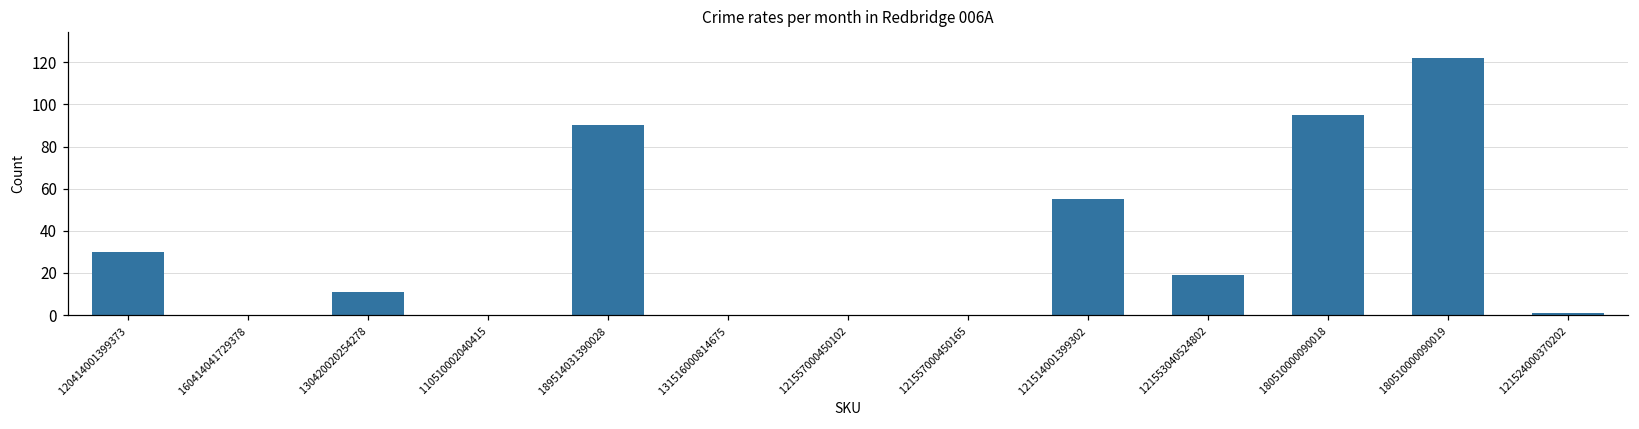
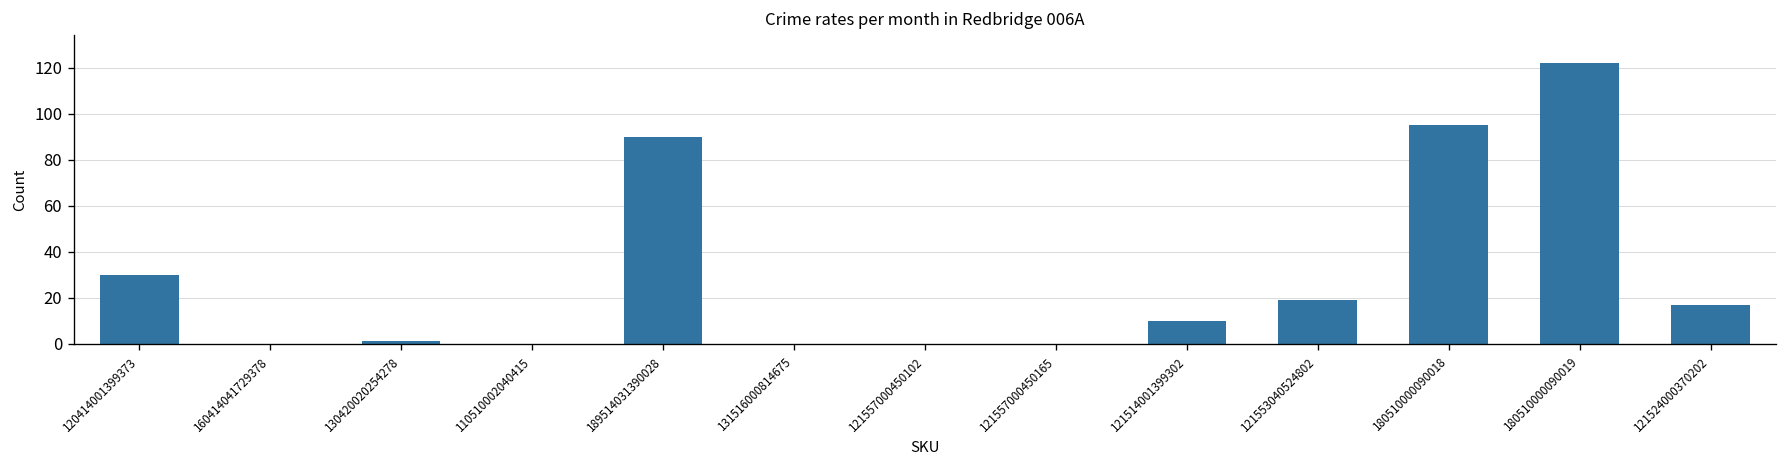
  {
    "120414001399373": 30,
    "160414041729378": 0,
-   "130420020254278": 11,
+   "130420020254278": 1,
    "110510002040415": 0,
    "189514031390028": 90,
    "131516000814675": 0,
    "121557000450102": 0,
    "121557000450165": 0,
-   "121514001399302": 55,
+   "121514001399302": 10,
    "121553040524802": 19,
    "180510000090018": 95,
    "180510000090019": 122,
-   "121524000370202": 1
+   "121524000370202": 17
  }
